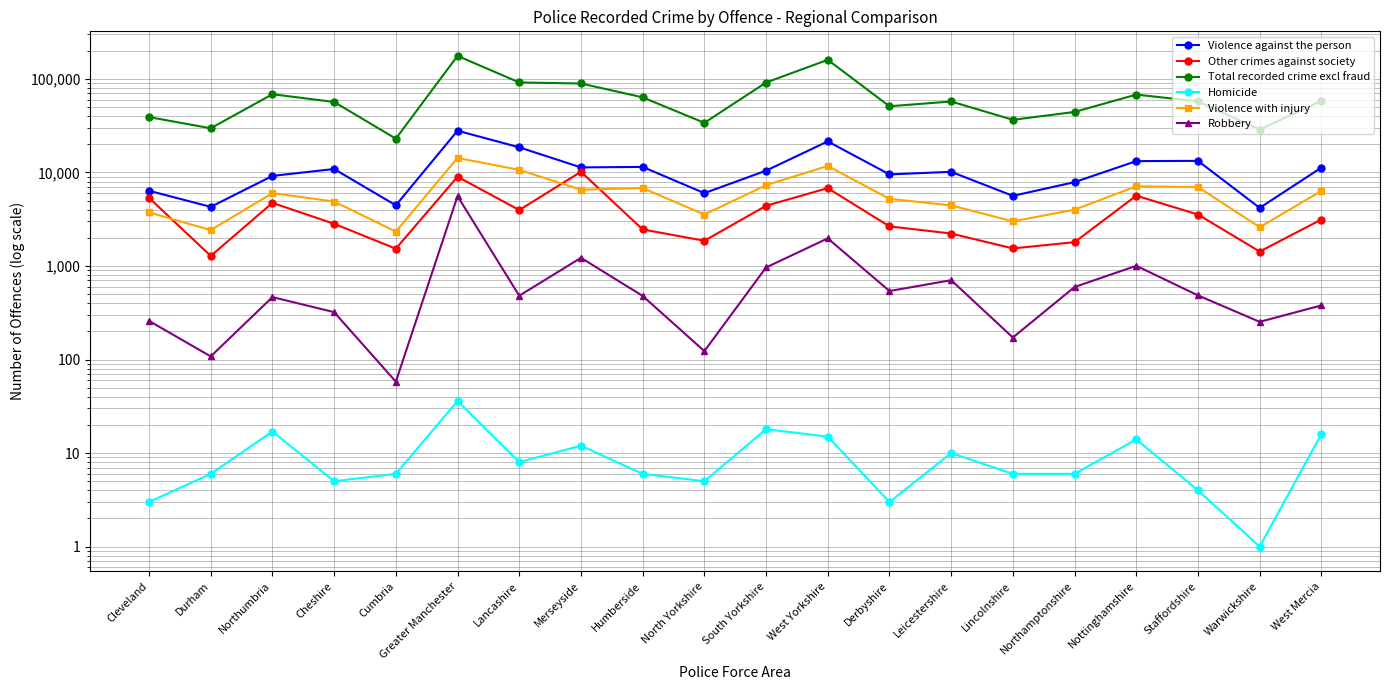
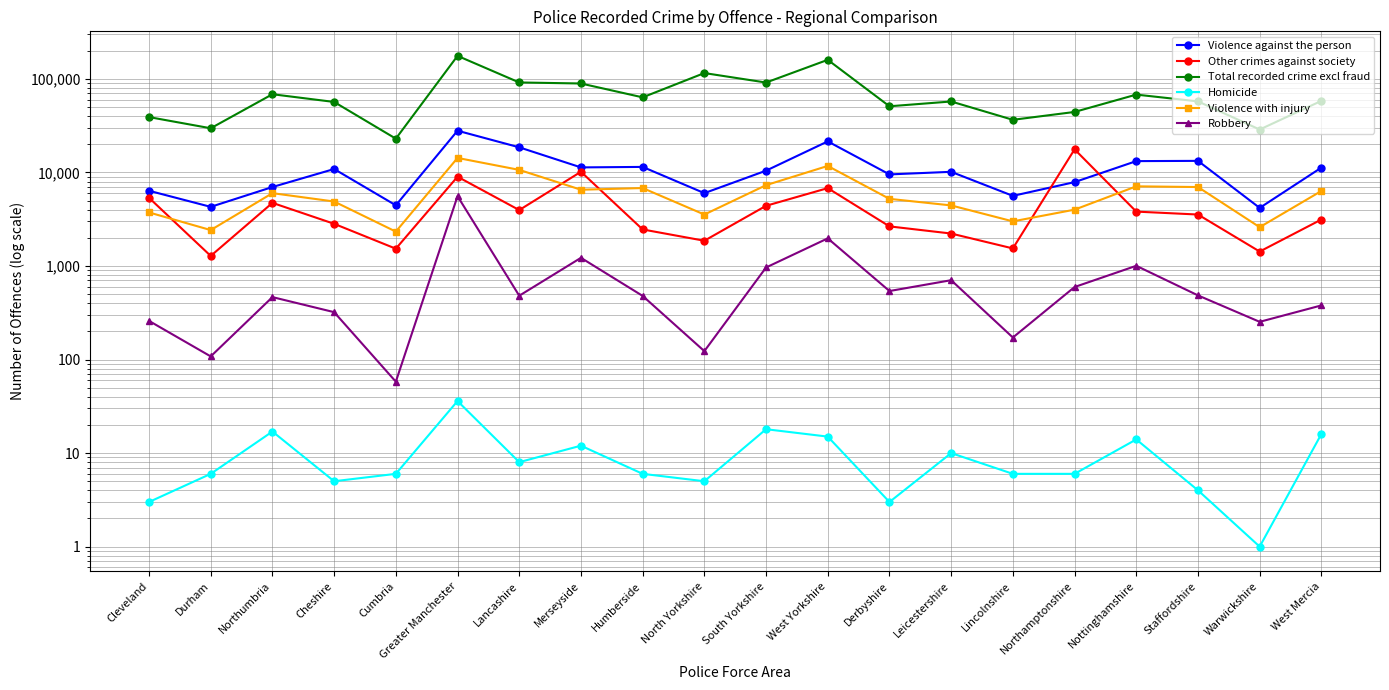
  {
    "Violence against the person": {
      "Cleveland": "6,000",
      "Durham": "4,000",
-     "Northumbria": "9,000",
+     "Northumbria": "7,000",
      "Cheshire": "11,000",
      "Cumbria": "4,000",
      "Greater Manchester": "28,000",
      "Lancashire": "19,000",
      "Merseyside": "11,000",
      "Humberside": "11,000",
      "North Yorkshire": "6,000",
      "South Yorkshire": "10,000",
      "West Yorkshire": "21,000",
      "Derbyshire": "10,000",
      "Leicestershire": "10,000",
      "Lincolnshire": "6,000",
      "Northamptonshire": "8,000",
      "Nottinghamshire": "13,000",
      "Staffordshire": "13,000",
      "Warwickshire": "4,000",
      "West Mercia": "11,000"
    },
    "Other crimes against society": {
      "Cleveland": "5,000",
      "Durham": "1,300",
      "Northumbria": "5,000",
      "Cheshire": "2,800",
      "Cumbria": "1,500",
      "Greater Manchester": "9,000",
      "Lancashire": "4,000",
      "Merseyside": "10,000",
      "Humberside": "2,500",
      "North Yorkshire": "1,900",
      "South Yorkshire": "4,000",
      "West Yorkshire": "7,000",
      "Derbyshire": "2,700",
      "Leicestershire": "2,200",
      "Lincolnshire": "1,500",
-     "Northamptonshire": "1,800",
-     "Nottinghamshire": "6,000",
+     "Northamptonshire": "18,000",
+     "Nottinghamshire": "3,800",
      "Staffordshire": "3,500",
      "Warwickshire": "1,400",
      "West Mercia": "3,100"
    },
    "Total recorded crime excl fraud": {
      "Cleveland": "39,000",
      "Durham": "30,000",
      "Northumbria": "70,000",
      "Cheshire": "60,000",
      "Cumbria": "23,000",
      "Greater Manchester": "180,000",
      "Lancashire": "90,000",
      "Merseyside": "90,000",
      "Humberside": "60,000",
-     "North Yorkshire": "34,000",
+     "North Yorkshire": "120,000",
      "South Yorkshire": "90,000",
      "West Yorkshire": "160,000",
      "Derbyshire": "50,000",
      "Leicestershire": "60,000",
      "Lincolnshire": "37,000",
      "Northamptonshire": "40,000",
      "Nottinghamshire": "70,000"
    },
    "Homicide": {
      "Cleveland": "3",
      "Durham": "6",
      "Northumbria": "17",
      "Cheshire": "5",
      "Cumbria": "6",
      "Greater Manchester": "36",
      "Lancashire": "8",
      "Merseyside": "12",
      "Humberside": "6",
      "North Yorkshire": "5",
      "South Yorkshire": "18",
      "West Yorkshire": "15",
      "Derbyshire": "3",
      "Leicestershire": "10",
      "Lincolnshire": "6",
      "Northamptonshire": "6",
      "Nottinghamshire": "14",
      "Staffordshire": "4",
      "Warwickshire": "1",
      "West Mercia": "16"
    },
    "Violence with injury": {
      "Cleveland": "3,700",
      "Durham": "2,400",
      "Northumbria": "6,000",
      "Cheshire": "5,000",
      "Cumbria": "2,300",
      "Greater Manchester": "14,000",
      "Lancashire": "11,000",
      "Merseyside": "7,000",
      "Humberside": "7,000",
      "North Yorkshire": "3,500",
      "South Yorkshire": "7,000",
      "West Yorkshire": "12,000",
      "Derbyshire": "5,000",
      "Leicestershire": "4,000",
      "Lincolnshire": "3,000",
      "Northamptonshire": "4,000",
      "Nottinghamshire": "7,000",
      "Staffordshire": "7,000",
      "Warwickshire": "2,600",
      "West Mercia": "6,000"
    },
    "Robbery": {
      "Cleveland": "260",
      "Durham": "110",
      "Northumbria": "500",
      "Cheshire": "320",
      "Cumbria": "60",
      "Greater Manchester": "6,000",
      "Lancashire": "500",
      "Merseyside": "1,200",
      "Humberside": "500",
      "North Yorkshire": "120",
      "South Yorkshire": "1,000",
      "West Yorkshire": "2,000",
      "Derbyshire": "500",
      "Leicestershire": "700",
      "Lincolnshire": "170",
      "Northamptonshire": "600",
      "Nottinghamshire": "1,000",
      "Staffordshire": "500",
      "Warwickshire": "250",
      "West Mercia": "380"
    }
  }
